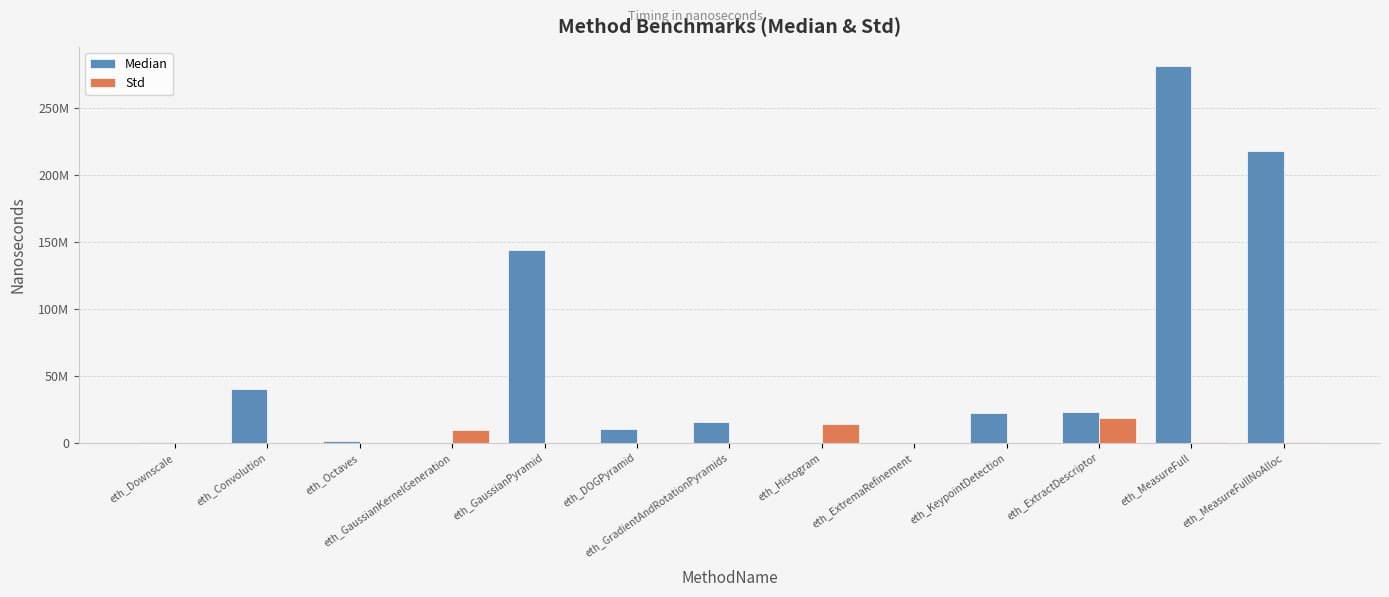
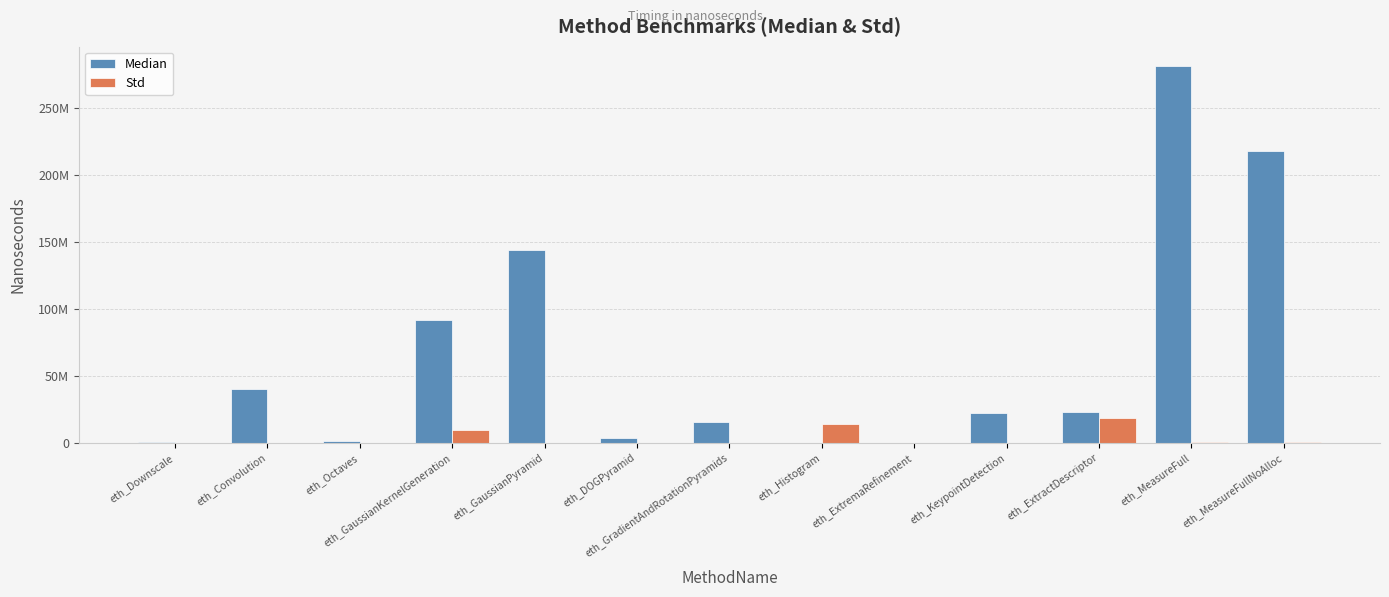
  {
    "Median": {
      "eth_Convolution": 40000000,
-     "eth_GaussianKernelGeneration": 0,
+     "eth_GaussianKernelGeneration": 91000000,
      "eth_GaussianPyramid": 144000000,
-     "eth_DOGPyramid": 10000000,
+     "eth_DOGPyramid": 3000000,
      "eth_GradientAndRotationPyramids": 15000000,
      "eth_KeypointDetection": 22000000,
      "eth_ExtractDescriptor": 23000000,
      "eth_MeasureFull": 282000000,
      "eth_MeasureFullNoAlloc": 218000000
    },
    "Std": {
      "eth_GaussianKernelGeneration": 9000000,
      "eth_Histogram": 14000000,
      "eth_ExtractDescriptor": 19000000
    }
  }
